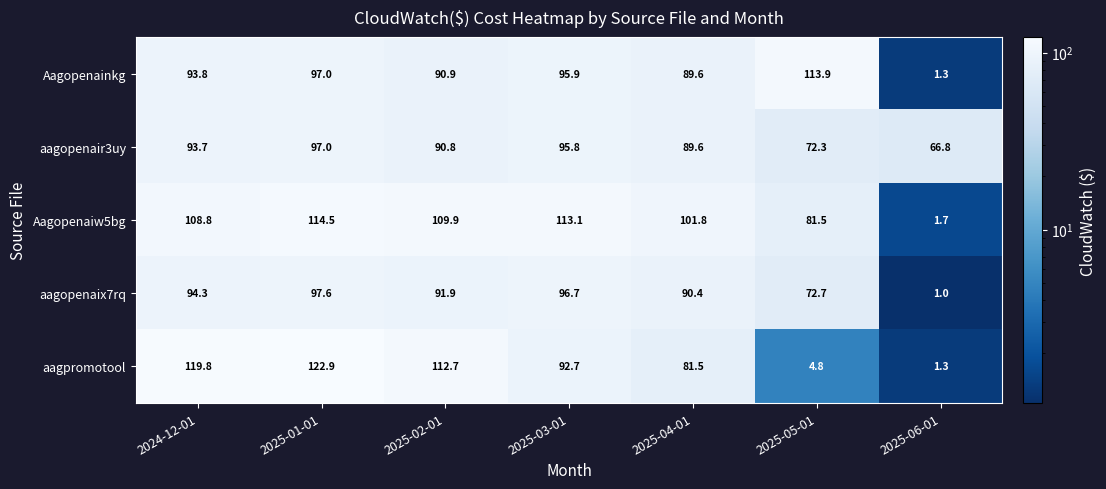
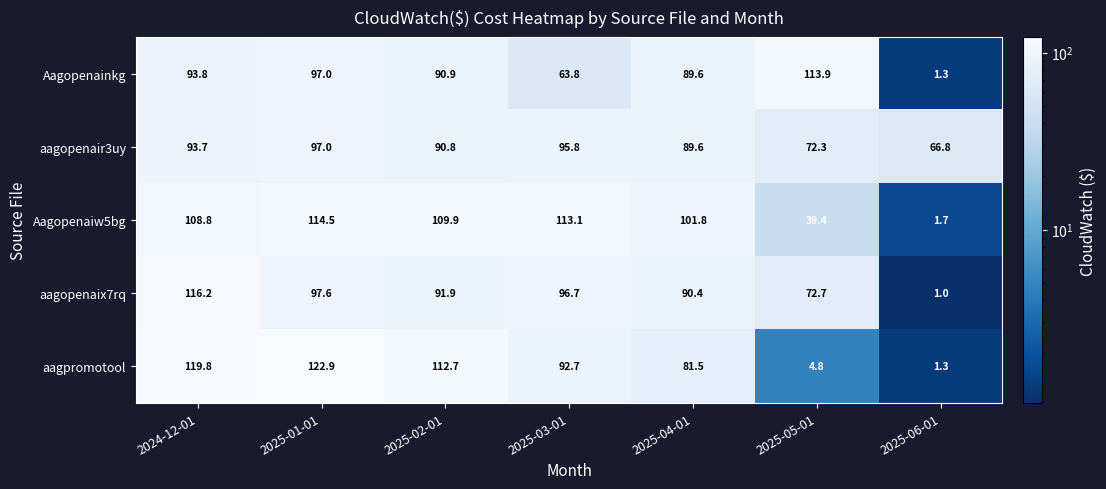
  {
    "Aagopenainkg": {
      "2024-12-01": 93.8,
      "2025-01-01": 97.0,
      "2025-02-01": 90.9,
-     "2025-03-01": 95.9,
+     "2025-03-01": 63.8,
      "2025-04-01": 89.6,
      "2025-05-01": 113.9,
      "2025-06-01": 1.3
    },
    "aagopenair3uy": {
      "2024-12-01": 93.7,
      "2025-01-01": 97.0,
      "2025-02-01": 90.8,
      "2025-03-01": 95.8,
      "2025-04-01": 89.6,
      "2025-05-01": 72.3,
      "2025-06-01": 66.8
    },
    "Aagopenaiw5bg": {
      "2024-12-01": 108.8,
      "2025-01-01": 114.5,
      "2025-02-01": 109.9,
      "2025-03-01": 113.1,
      "2025-04-01": 101.8,
-     "2025-05-01": 81.5,
+     "2025-05-01": 39.4,
      "2025-06-01": 1.7
    },
    "aagopenaix7rq": {
-     "2024-12-01": 94.3,
+     "2024-12-01": 116.2,
      "2025-01-01": 97.6,
      "2025-02-01": 91.9,
      "2025-03-01": 96.7,
      "2025-04-01": 90.4,
      "2025-05-01": 72.7,
      "2025-06-01": 1.0
    },
    "aagpromotool": {
      "2024-12-01": 119.8,
      "2025-01-01": 122.9,
      "2025-02-01": 112.7,
      "2025-03-01": 92.7,
      "2025-04-01": 81.5,
      "2025-05-01": 4.8,
      "2025-06-01": 1.3
    }
  }
